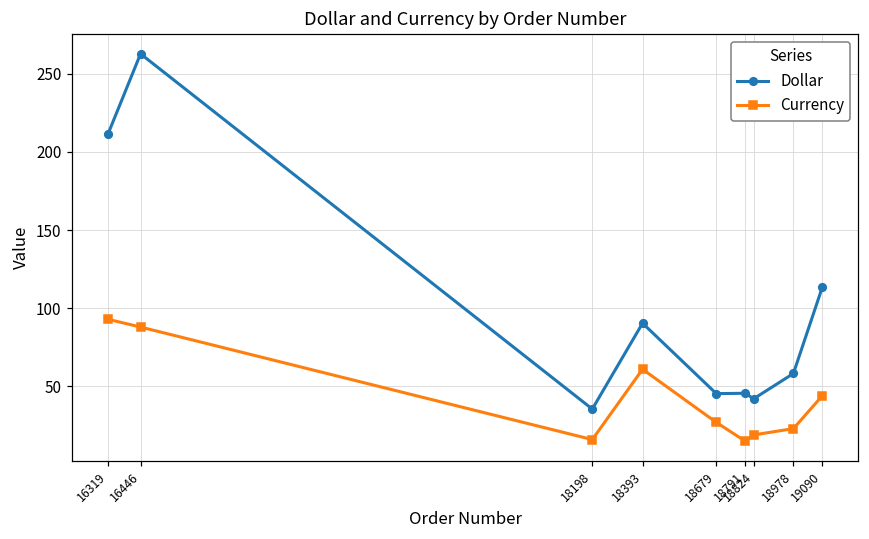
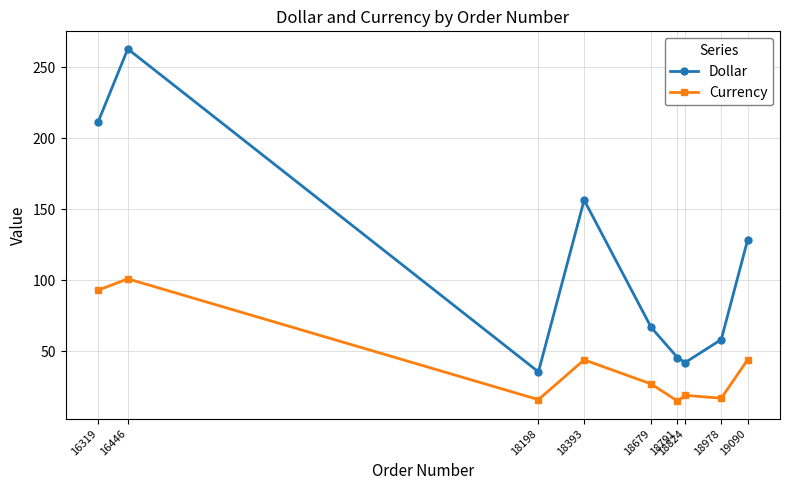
  {
    "Dollar": {
      "16319": 211,
      "16446": 263,
      "18198": 36,
-     "18393": 90,
-     "18679": 45,
+     "18393": 156,
+     "18679": 67,
      "18791": 46,
      "18824": 42,
      "18978": 58,
-     "19090": 113
+     "19090": 128
    },
    "Currency": {
      "16319": 93,
-     "16446": 88,
+     "16446": 101,
      "18198": 16,
-     "18393": 61,
+     "18393": 44,
      "18679": 27,
      "18791": 15,
      "18824": 19,
-     "18978": 23,
+     "18978": 17,
      "19090": 44
    }
  }
